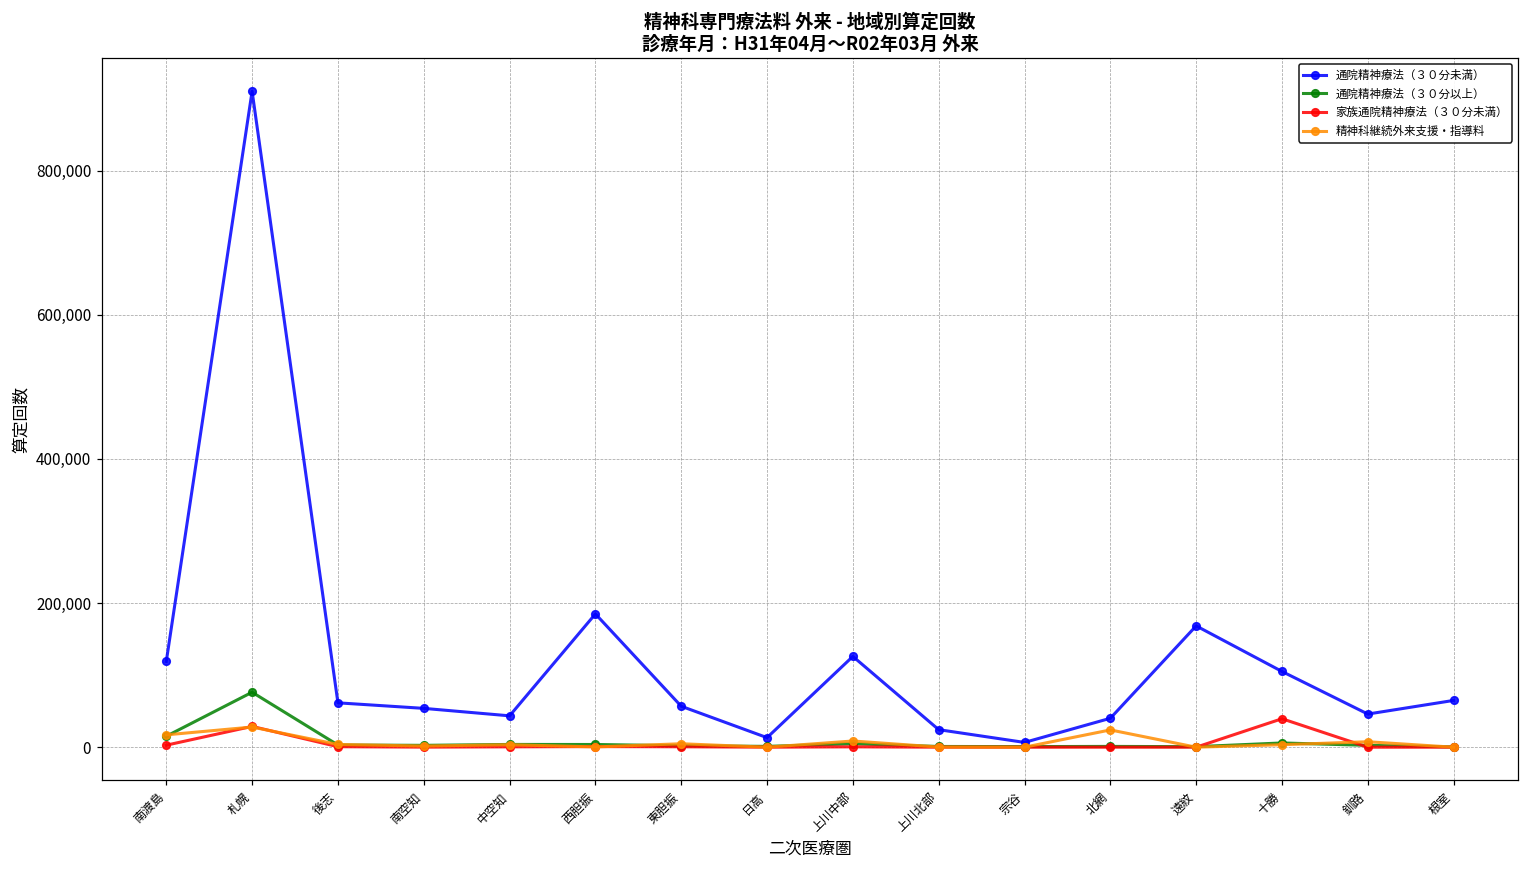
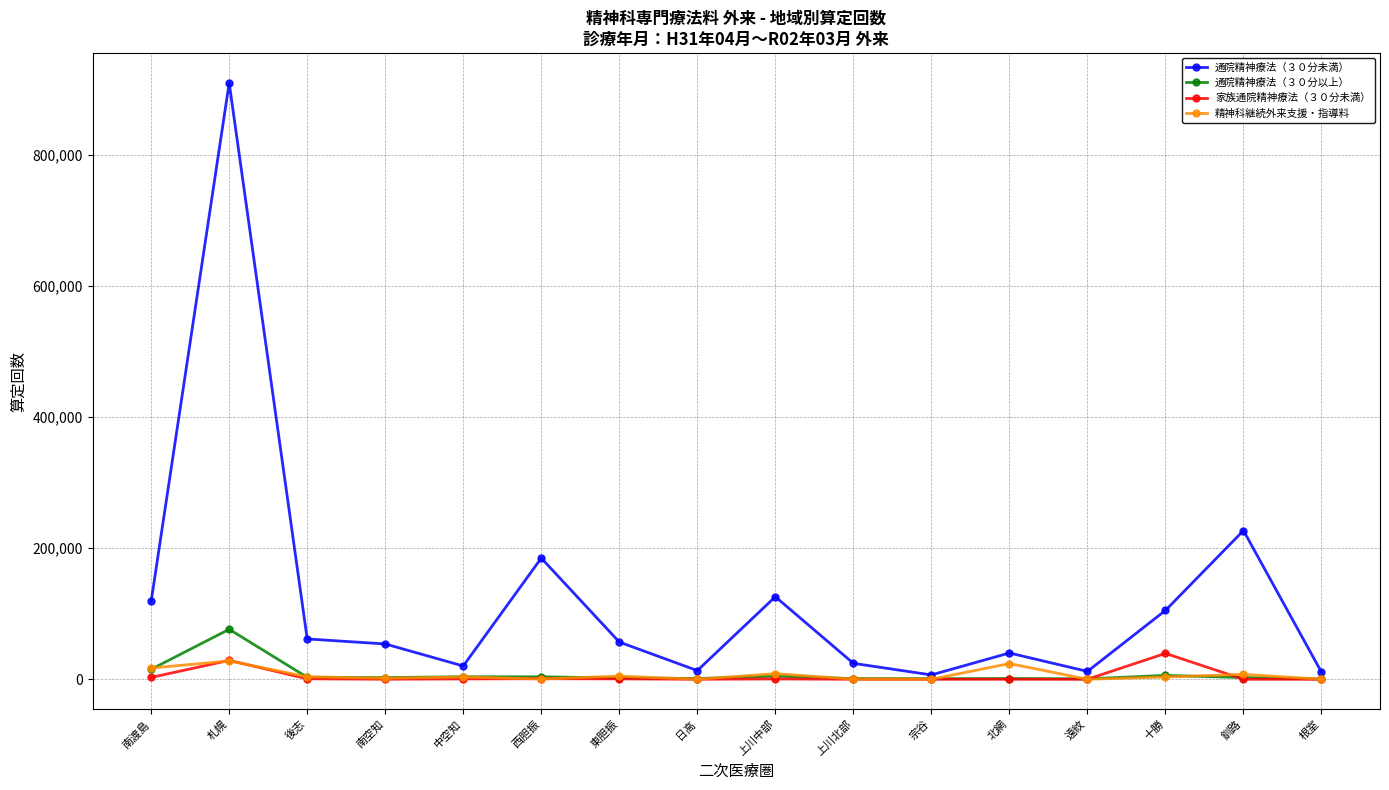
  {
    "通院精神療法（３０分未満）": {
      "南渡島": "120,000",
      "札幌": "910,000",
      "後志": "60,000",
      "南空知": "50,000",
-     "中空知": "40,000",
+     "中空知": "20,000",
      "西胆振": "180,000",
      "東胆振": "60,000",
      "日高": "10,000",
      "上川中部": "130,000",
      "上川北部": "20,000",
      "宗谷": "10,000",
      "北網": "40,000",
-     "遠紋": "170,000",
+     "遠紋": "10,000",
      "十勝": "110,000",
-     "釧路": "50,000",
-     "根室": "60,000"
+     "釧路": "230,000",
+     "根室": "10,000"
    },
    "通院精神療法（３０分以上）": {
      "札幌": "80,000"
    },
    "家族通院精神療法（３０分未満）": {
      "南渡島": "0",
      "上川中部": "0",
      "十勝": "40,000"
    },
    "精神科継続外来支援・指導料": {
      "北網": "20,000",
      "釧路": "10,000"
    }
  }
